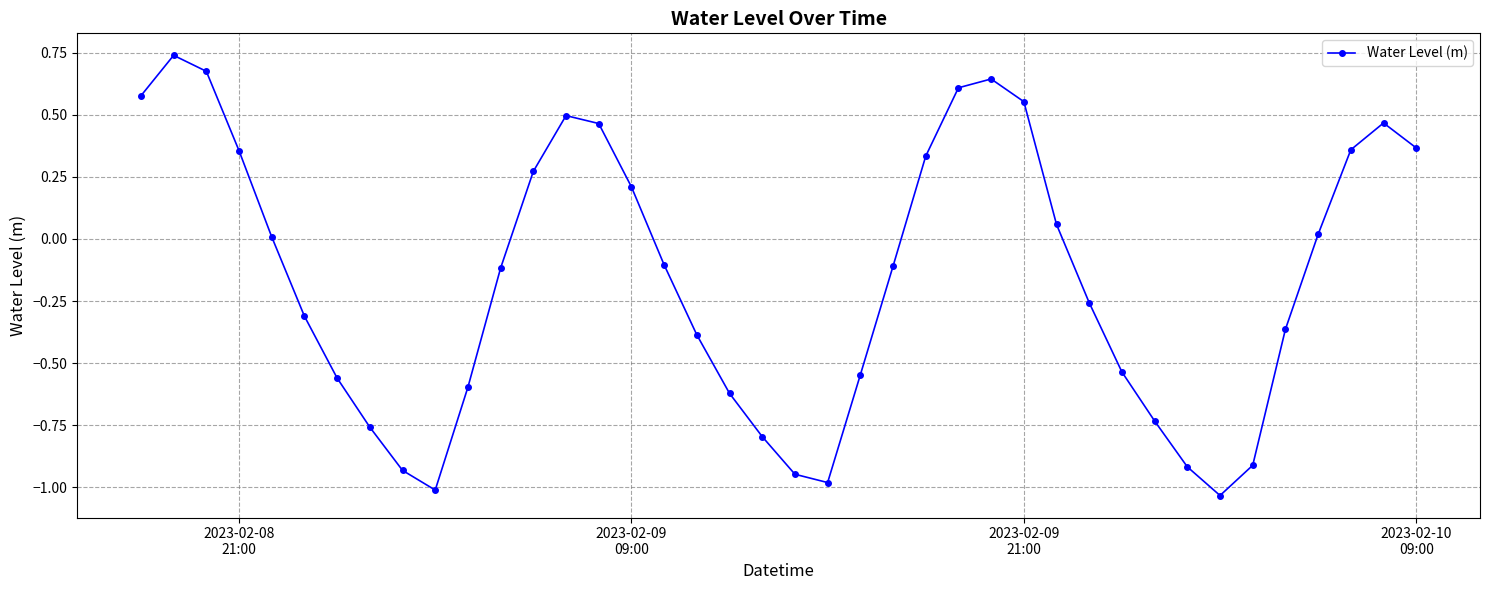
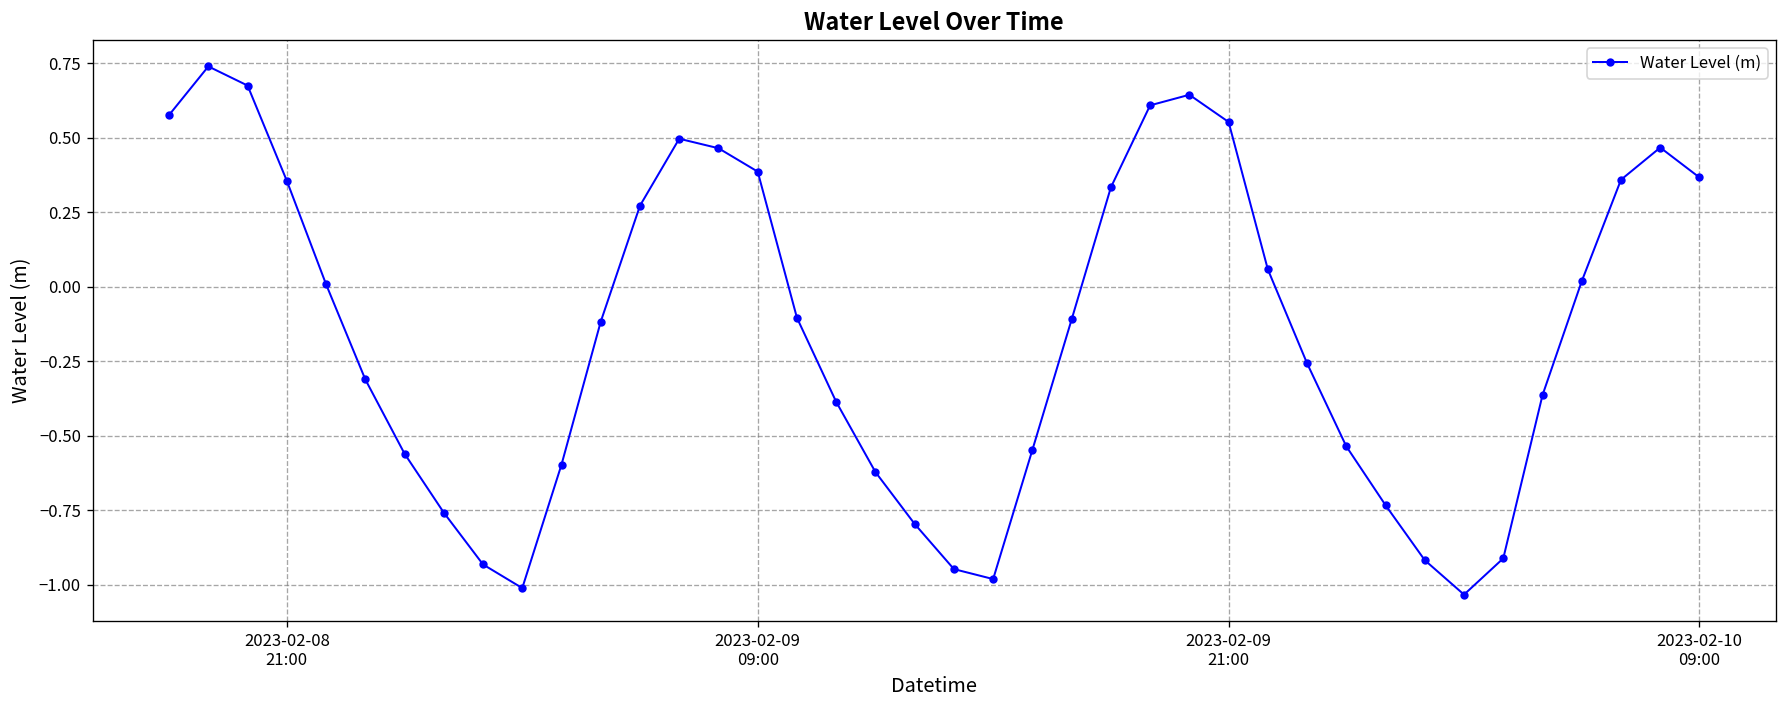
  {
    "2023-02-08 21:00": 0.36,
-   "2023-02-09 09:00": 0.21,
+   "2023-02-09 09:00": 0.39,
    "2023-02-09 21:00": 0.55,
    "2023-02-10 09:00": 0.37
  }
